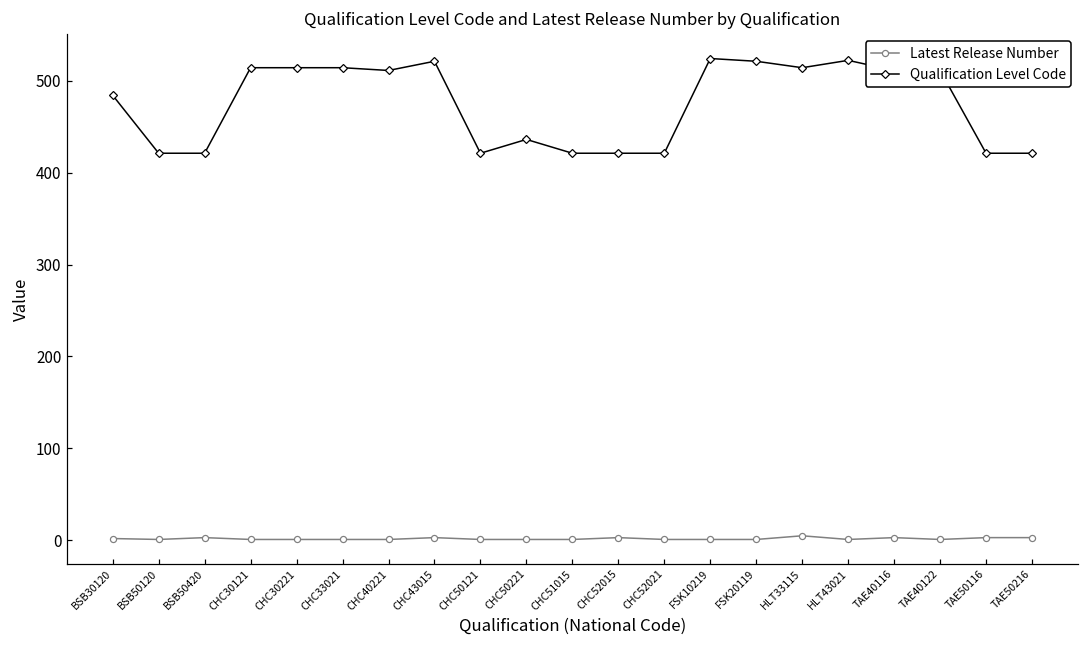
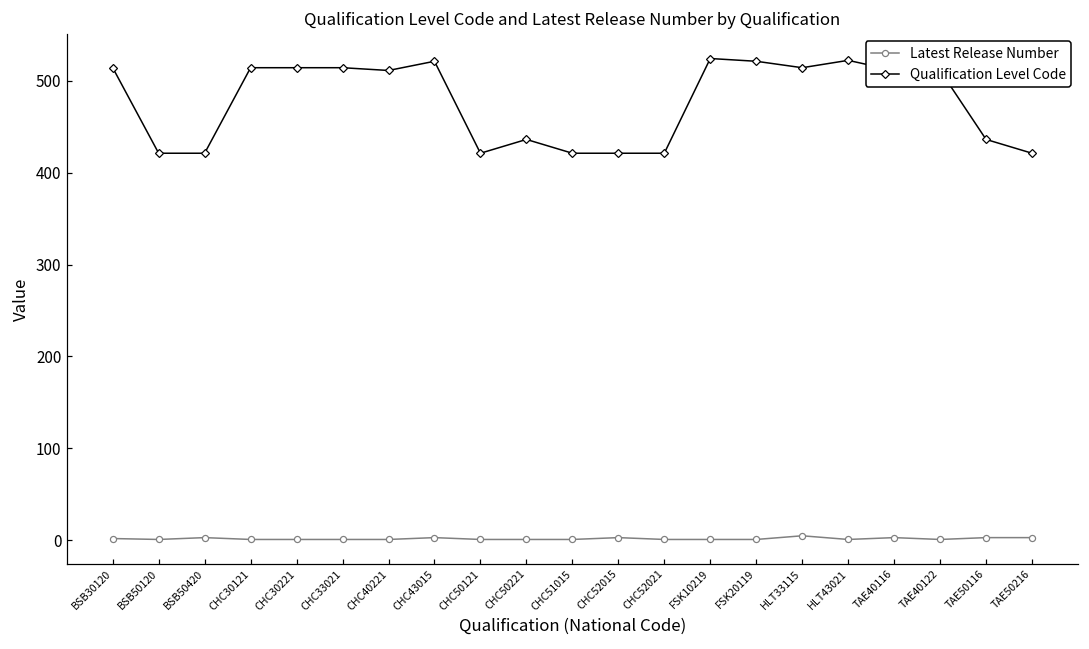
  {
    "Latest Release Number": {
      "BSB30120": 0,
      "BSB50120": 0,
      "BSB50420": 0,
      "CHC30121": 0,
      "CHC30221": 0,
      "CHC33021": 0,
      "CHC40221": 0,
      "CHC43015": 0,
      "CHC50121": 0,
      "CHC50221": 0,
      "CHC51015": 0,
      "CHC52015": 0,
      "CHC52021": 0,
      "FSK10219": 0,
      "FSK20119": 0,
      "HLT33115": 10,
      "HLT43021": 0,
      "TAE40116": 0,
      "TAE40122": 0,
      "TAE50116": 0,
      "TAE50216": 0
    },
    "Qualification Level Code": {
-     "BSB30120": 480,
+     "BSB30120": 510,
      "BSB50120": 420,
      "BSB50420": 420,
      "CHC30121": 510,
      "CHC30221": 510,
      "CHC33021": 510,
      "CHC40221": 510,
      "CHC43015": 520,
      "CHC50121": 420,
      "CHC50221": 440,
      "CHC51015": 420,
      "CHC52015": 420,
      "CHC52021": 420,
      "FSK10219": 520,
      "FSK20119": 520,
      "HLT33115": 510,
      "HLT43021": 520,
-     "TAE50116": 420,
+     "TAE50116": 440,
      "TAE50216": 420
    }
  }
